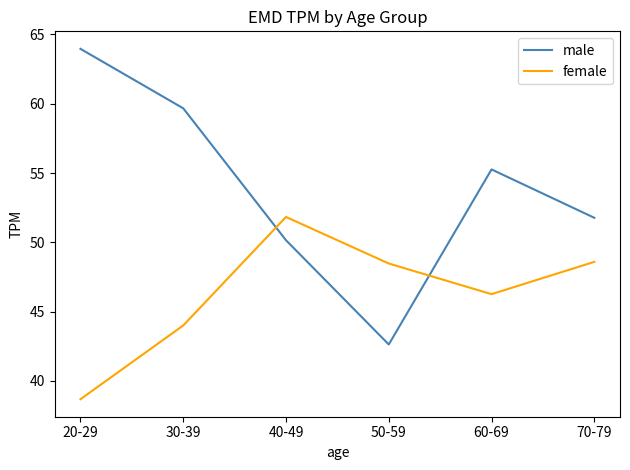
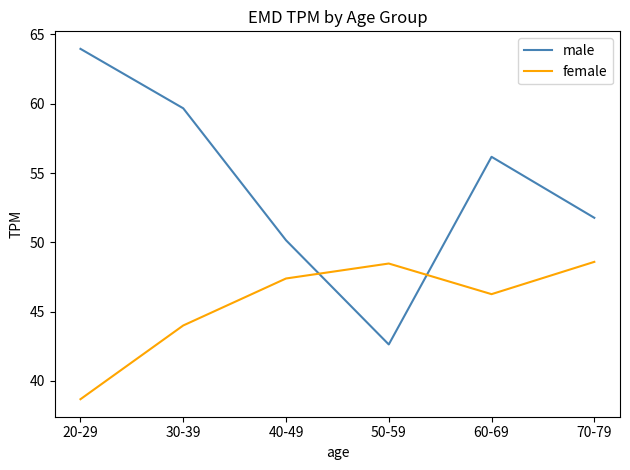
  {
    "male": {
      "20-29": 64.0,
      "30-39": 59.7,
      "40-49": 50.2,
      "50-59": 42.6,
-     "60-69": 55.3,
+     "60-69": 56.2,
      "70-79": 51.8
    },
    "female": {
      "20-29": 38.7,
      "30-39": 44.0,
-     "40-49": 51.8,
+     "40-49": 47.4,
      "50-59": 48.5,
      "60-69": 46.3,
      "70-79": 48.6
    }
  }
